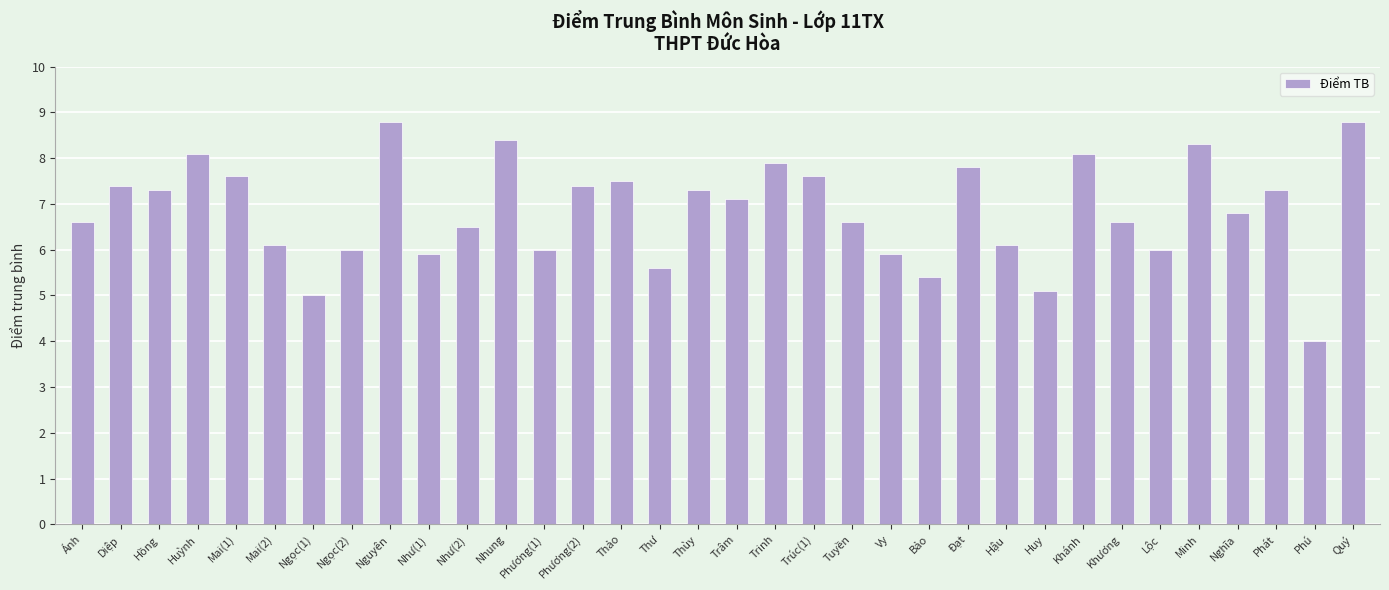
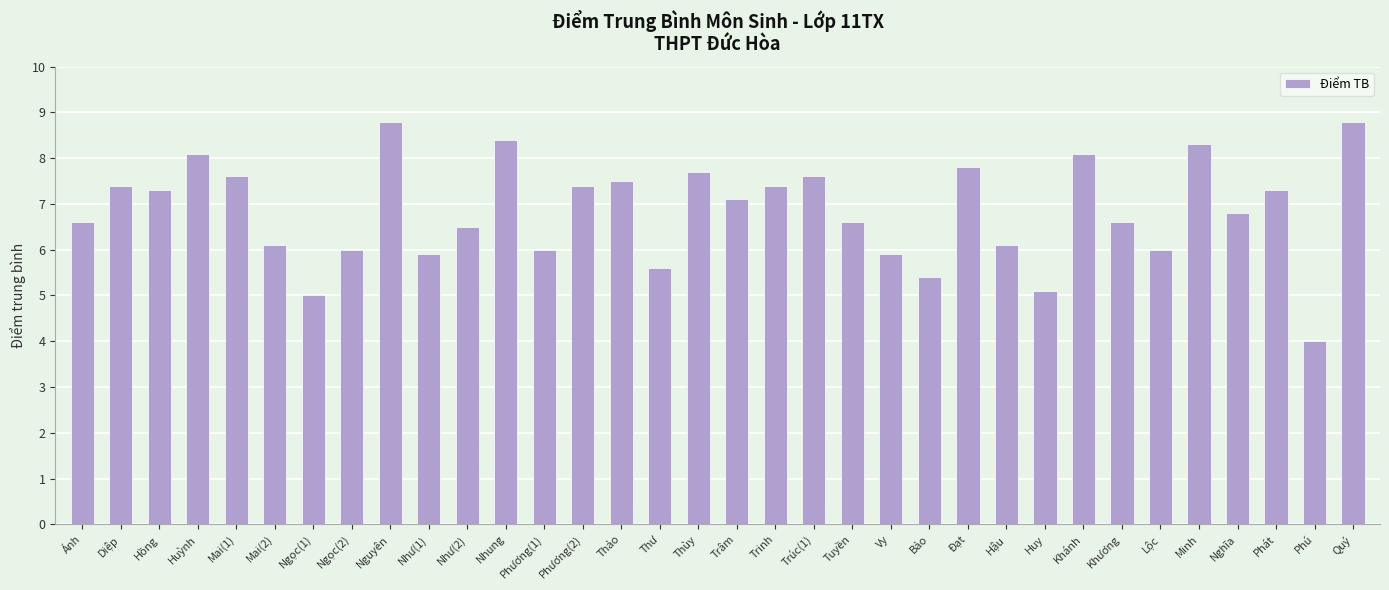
  {
    "Ánh": 6.6,
    "Diệp": 7.4,
    "Hồng": 7.3,
    "Huỳnh": 8.1,
    "Mai(1)": 7.6,
    "Mai(2)": 6.1,
    "Ngọc(1)": 5.0,
    "Ngọc(2)": 6.0,
    "Nguyên": 8.8,
    "Như(1)": 5.9,
    "Như(2)": 6.5,
    "Nhung": 8.4,
    "Phương(1)": 6.0,
    "Phương(2)": 7.4,
    "Thảo": 7.5,
    "Thư": 5.6,
-   "Thùy": 7.3,
+   "Thùy": 7.7,
    "Trâm": 7.1,
-   "Trinh": 7.9,
+   "Trinh": 7.4,
    "Trúc(1)": 7.6,
    "Tuyền": 6.6,
    "Vy": 5.9,
    "Bảo": 5.4,
    "Đạt": 7.8,
    "Hậu": 6.1,
    "Huy": 5.1,
    "Khánh": 8.1,
    "Khương": 6.6,
    "Lộc": 6.0,
    "Minh": 8.3,
    "Nghĩa": 6.8,
    "Phát": 7.3,
    "Phú": 4.0,
    "Quý": 8.8
  }
